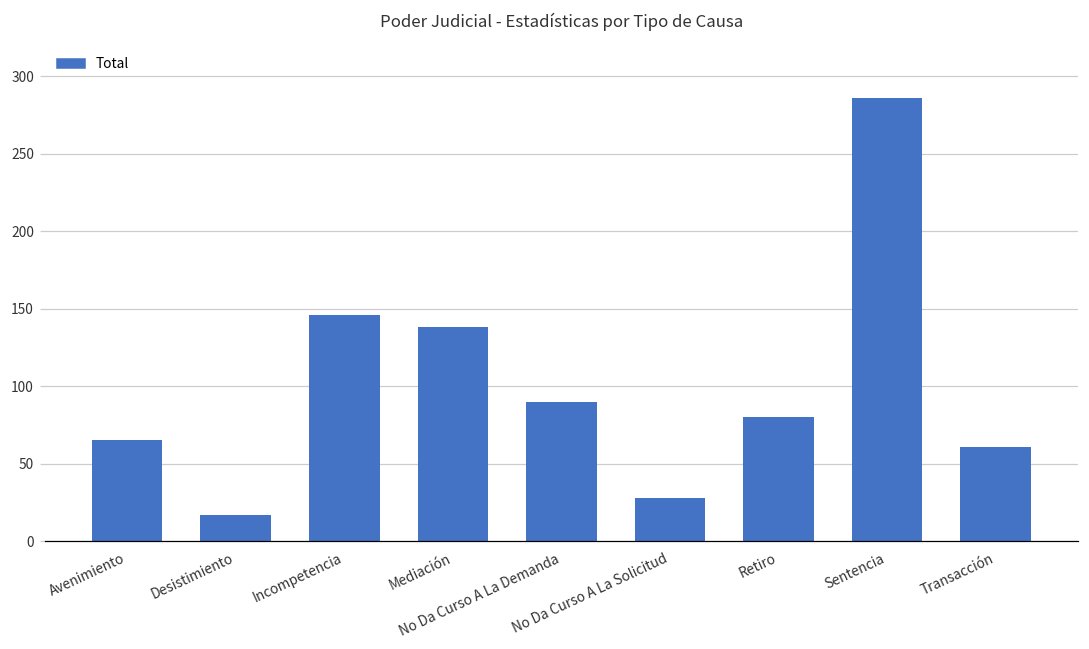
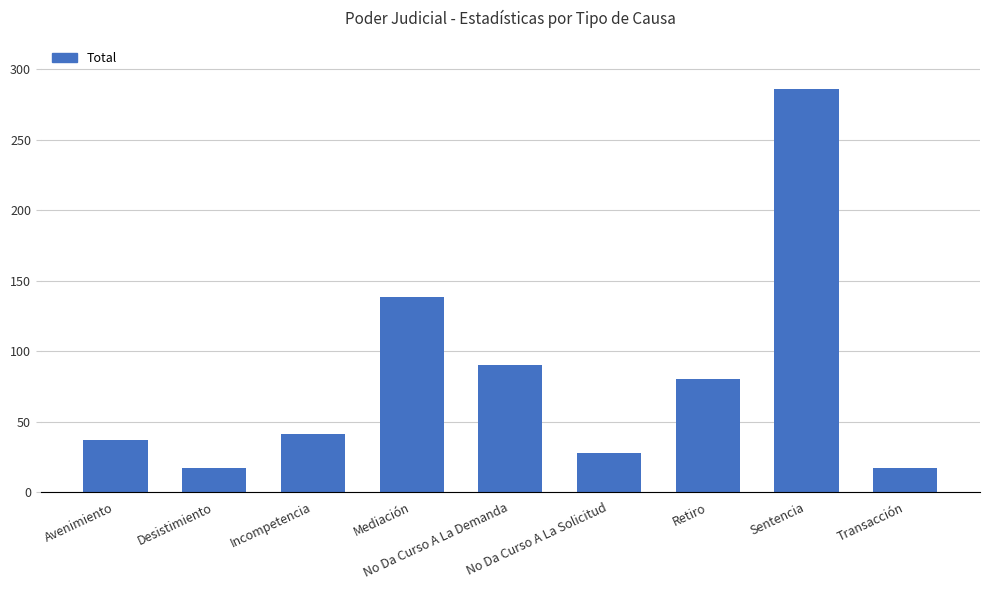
  {
-   "Avenimiento": 65,
+   "Avenimiento": 37,
    "Desistimiento": 17,
-   "Incompetencia": 146,
+   "Incompetencia": 41,
    "Mediación": 138,
    "No Da Curso A La Demanda": 90,
    "No Da Curso A La Solicitud": 28,
    "Retiro": 80,
    "Sentencia": 286,
-   "Transacción": 61
+   "Transacción": 17
  }
